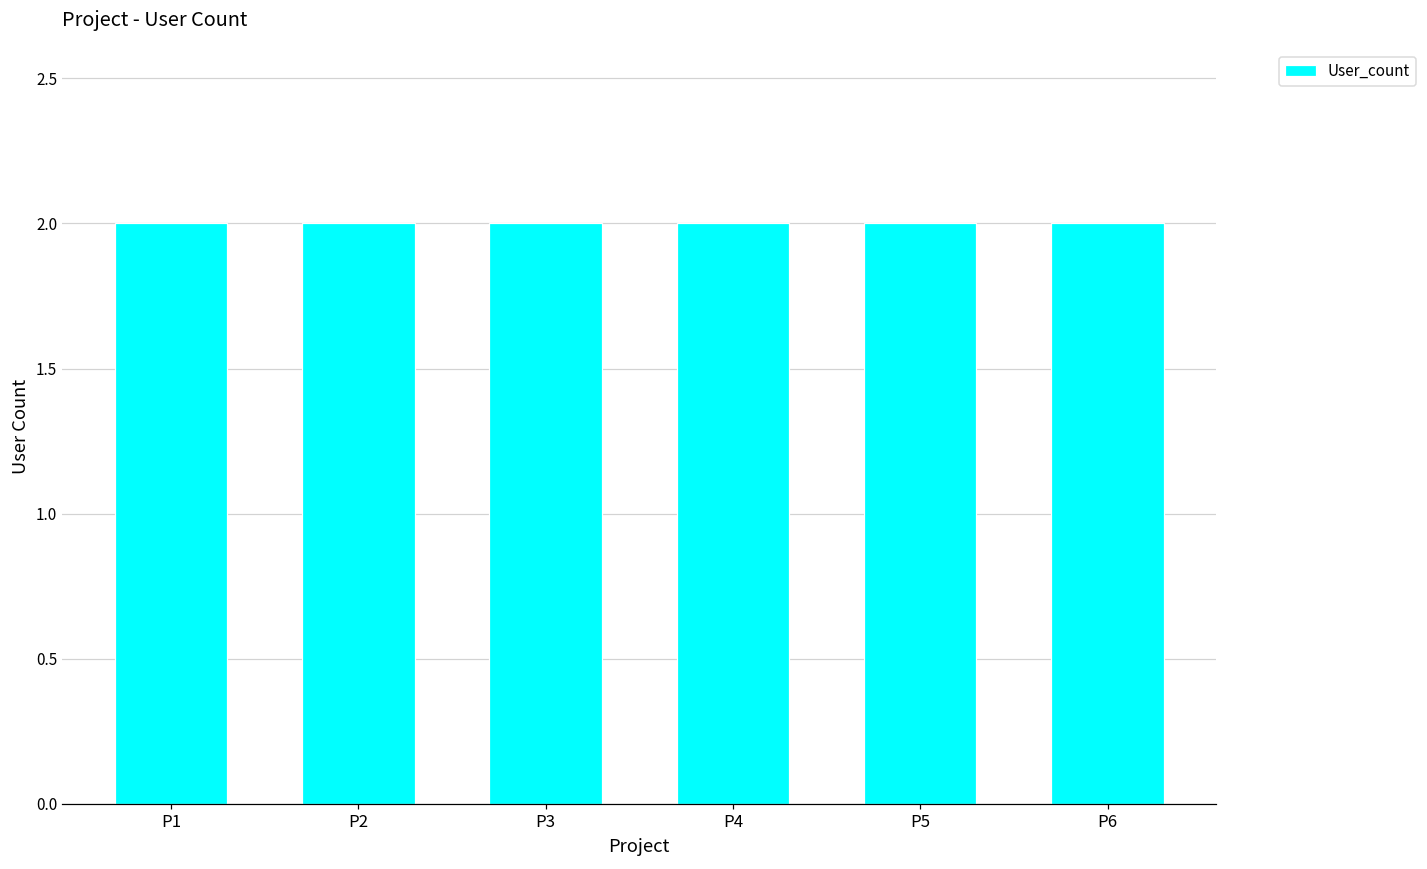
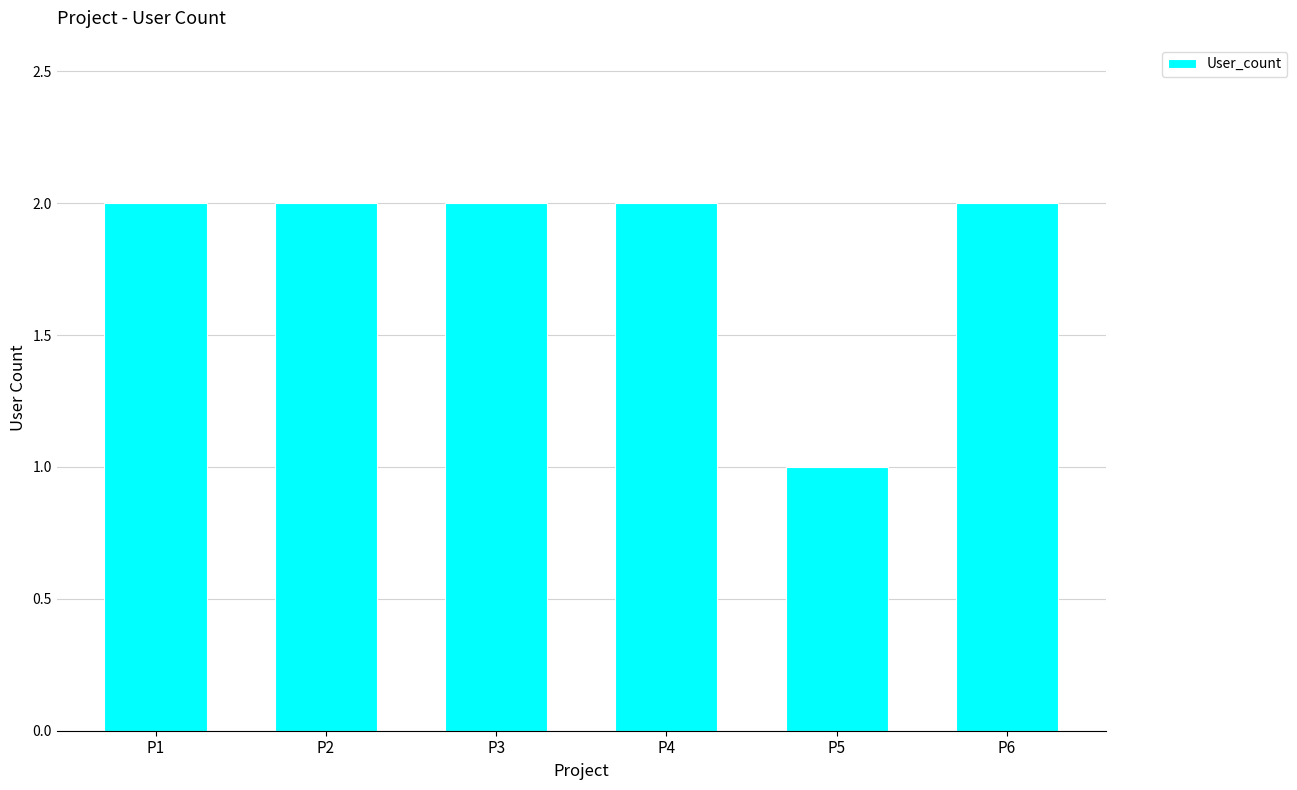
  {
    "P1": 2,
    "P2": 2,
    "P3": 2,
    "P4": 2,
-   "P5": 2,
+   "P5": 1,
    "P6": 2
  }
